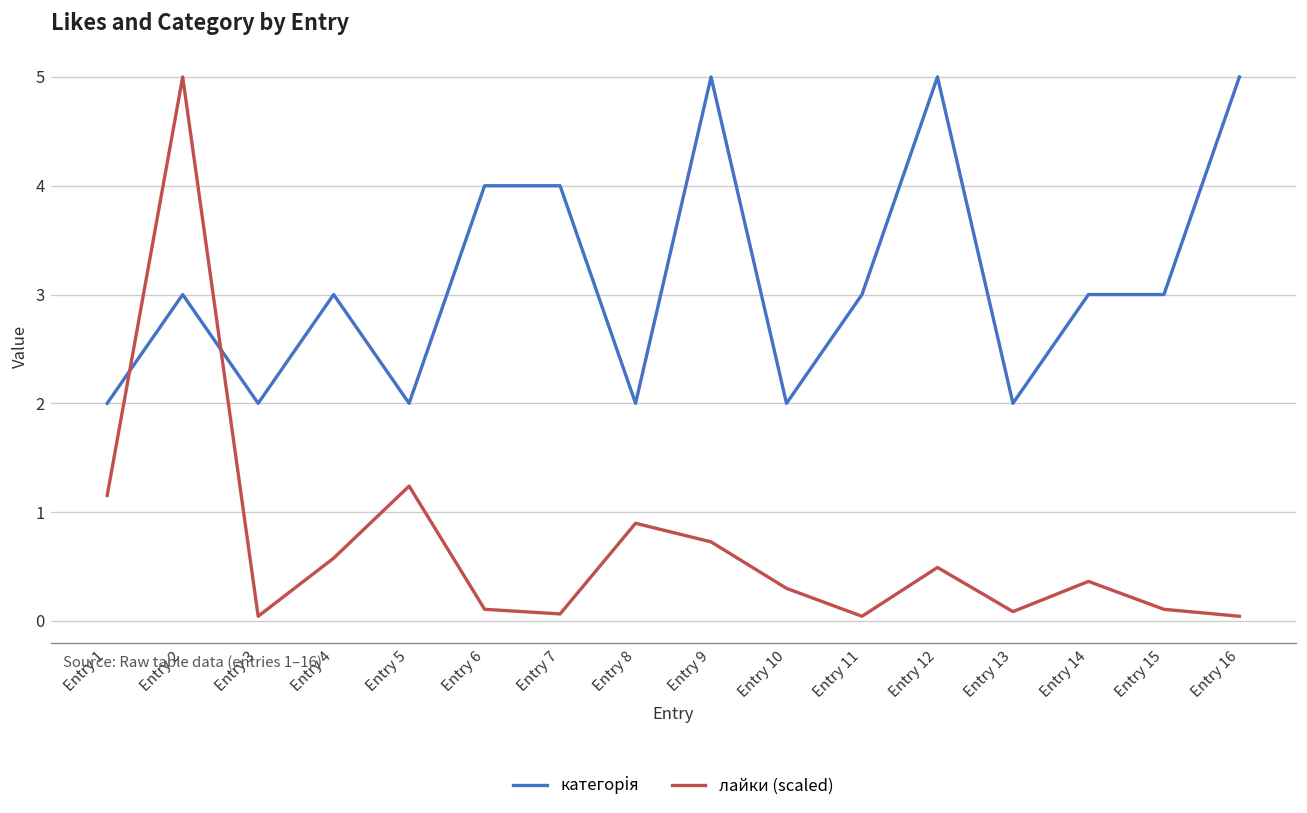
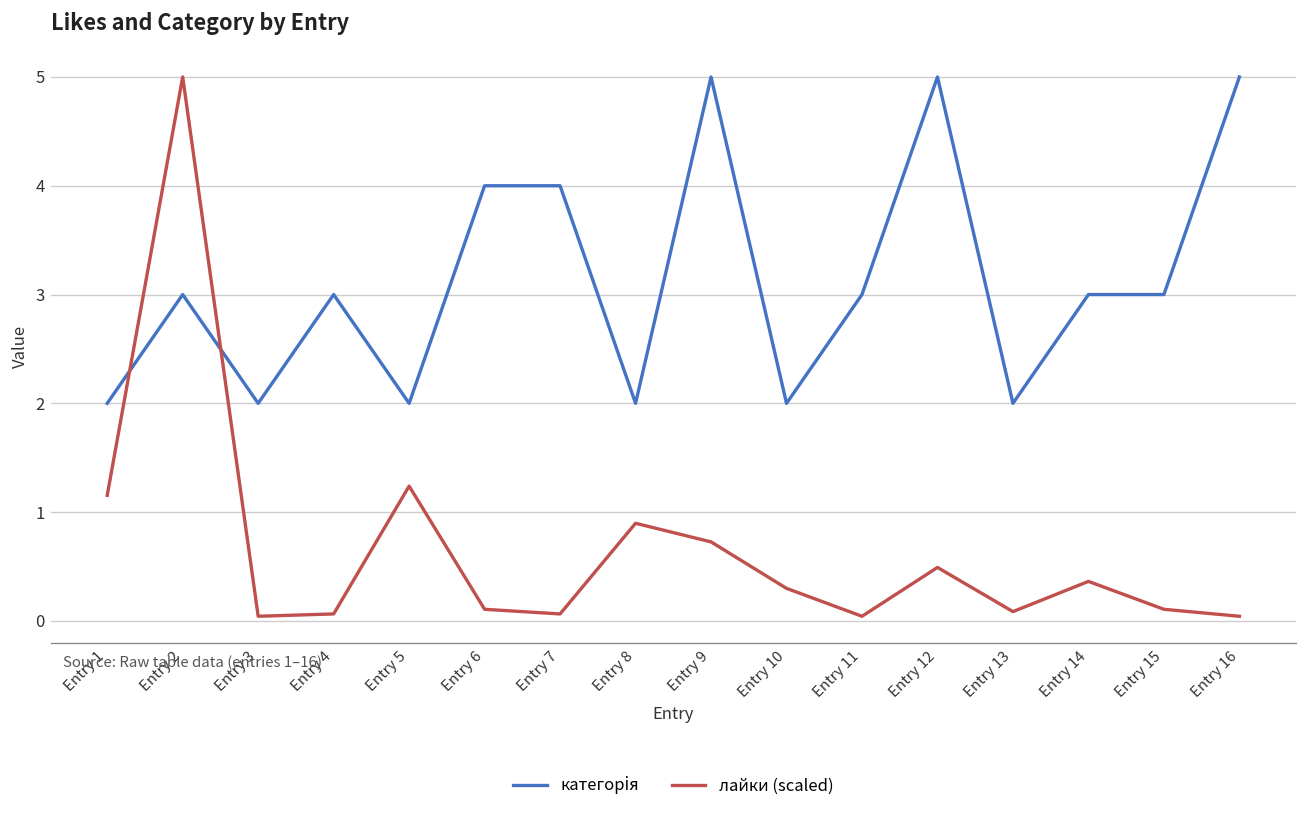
  {
    "категорія": {
      "Entry 1": 2.0,
      "Entry 2": 3.0,
      "Entry 3": 2.0,
      "Entry 4": 3.0,
      "Entry 5": 2.0,
      "Entry 6": 4.0,
      "Entry 7": 4.0,
      "Entry 8": 2.0,
      "Entry 9": 5.0,
      "Entry 10": 2.0,
      "Entry 11": 3.0,
      "Entry 12": 5.0,
      "Entry 13": 2.0,
      "Entry 14": 3.0,
      "Entry 15": 3.0,
      "Entry 16": 5.0
    },
    "лайки (scaled)": {
      "Entry 1": 1.2,
      "Entry 2": 5.0,
      "Entry 3": 0.0,
-     "Entry 4": 0.6,
+     "Entry 4": 0.1,
      "Entry 5": 1.2,
      "Entry 6": 0.1,
      "Entry 7": 0.1,
      "Entry 8": 0.9,
      "Entry 9": 0.7,
      "Entry 10": 0.3,
      "Entry 11": 0.0,
      "Entry 12": 0.5,
      "Entry 13": 0.1,
      "Entry 14": 0.4,
      "Entry 15": 0.1,
      "Entry 16": 0.0
    }
  }
